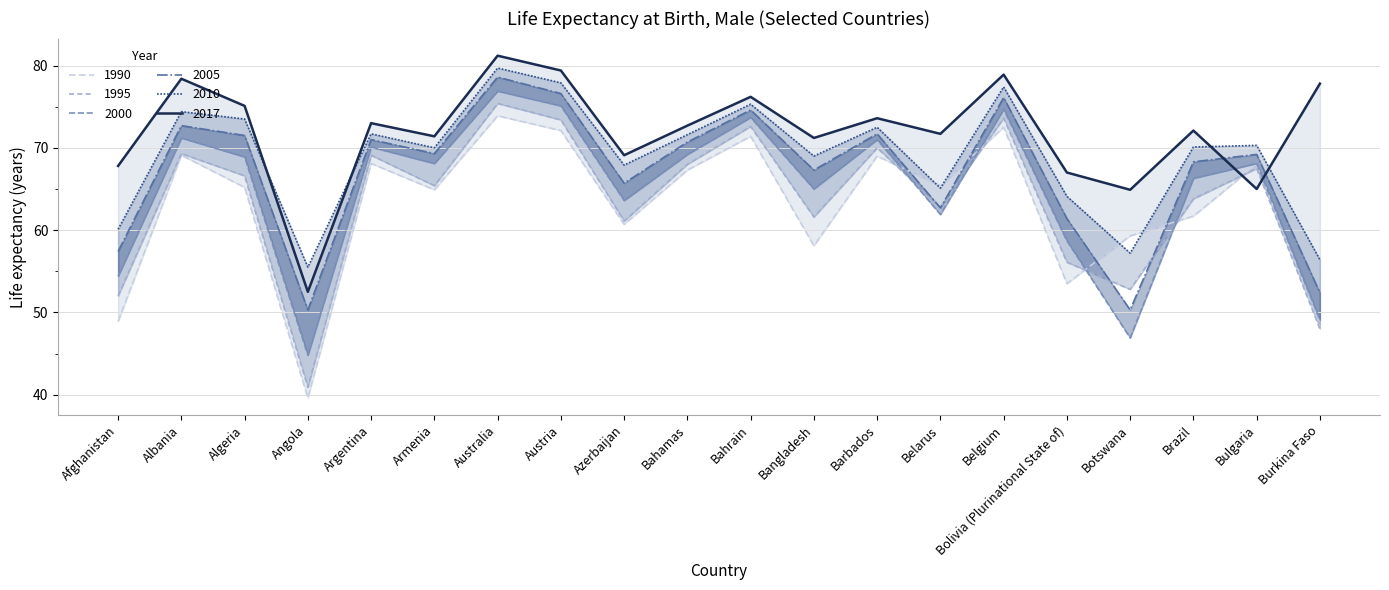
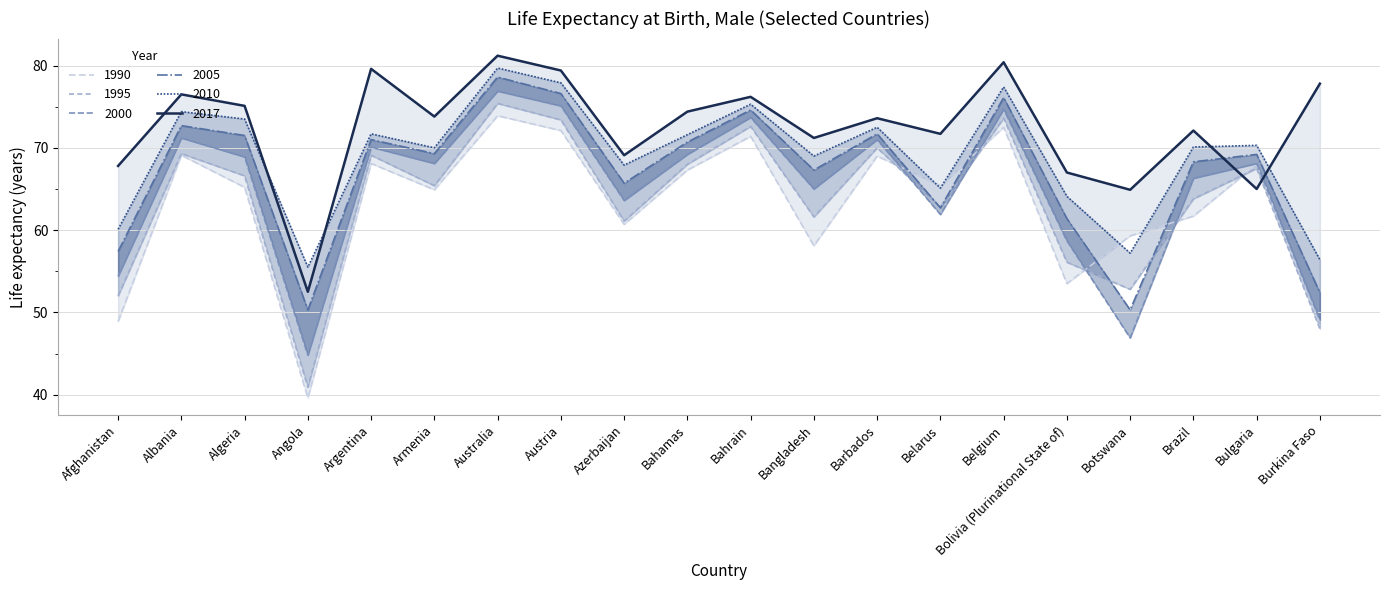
  {
    "2017": {
-     "Albania": 78,
-     "Argentina": 73,
-     "Armenia": 71,
-     "Bahamas": 73,
-     "Belgium": 79,
+     "Albania": 77,
+     "Argentina": 80,
+     "Armenia": 74,
+     "Bahamas": 74,
+     "Belgium": 80,
      "Bulgaria": 65
    }
  }
